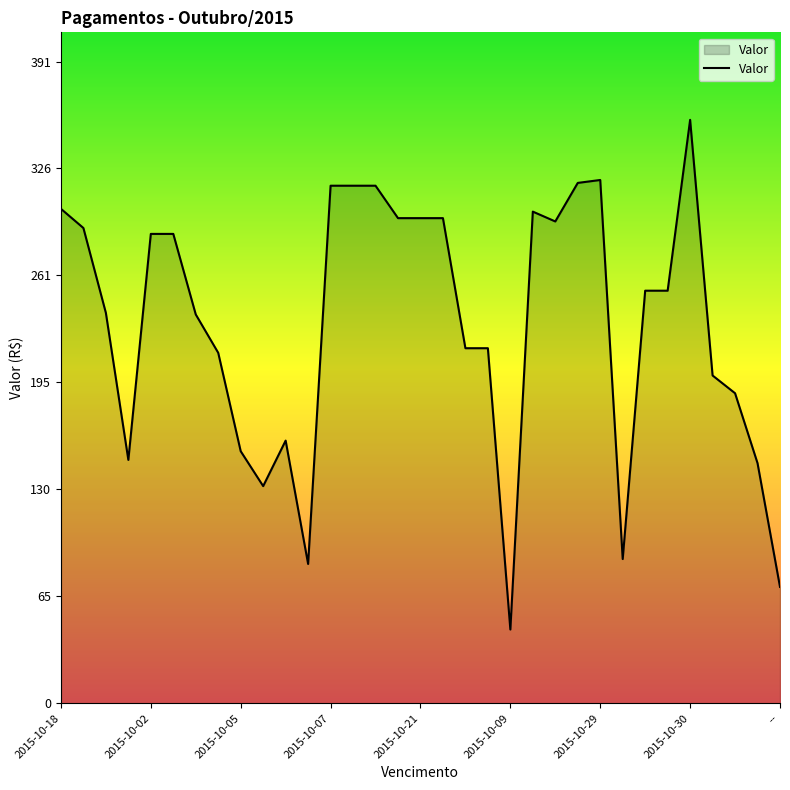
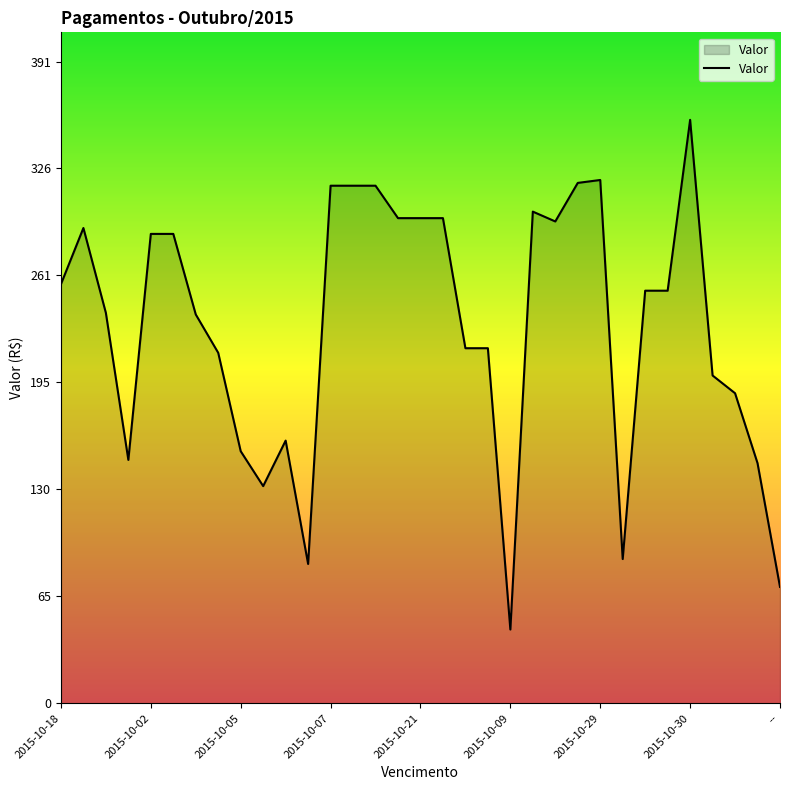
  {
-   "2015-10-18": 302,
+   "2015-10-18": 256,
    "2015-10-05": 154,
    "2015-10-30": 356,
    "--": 71
  }
